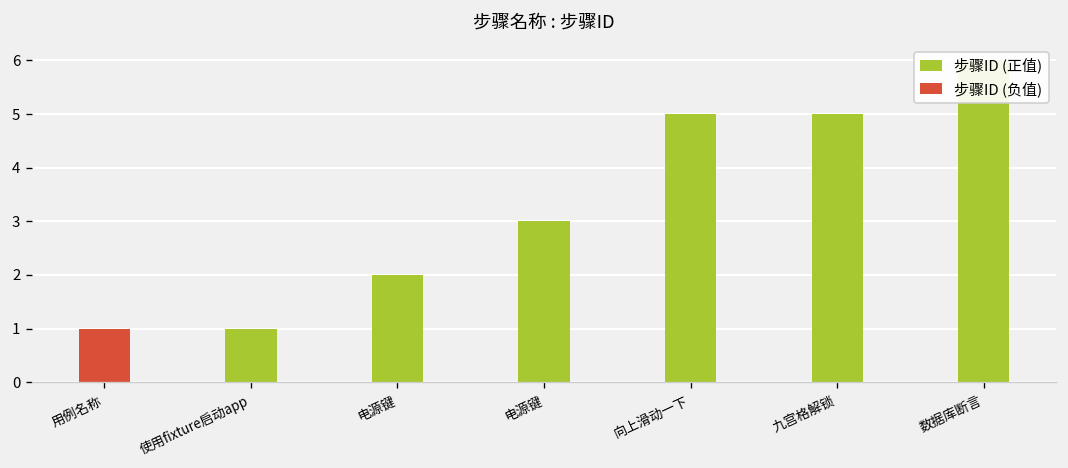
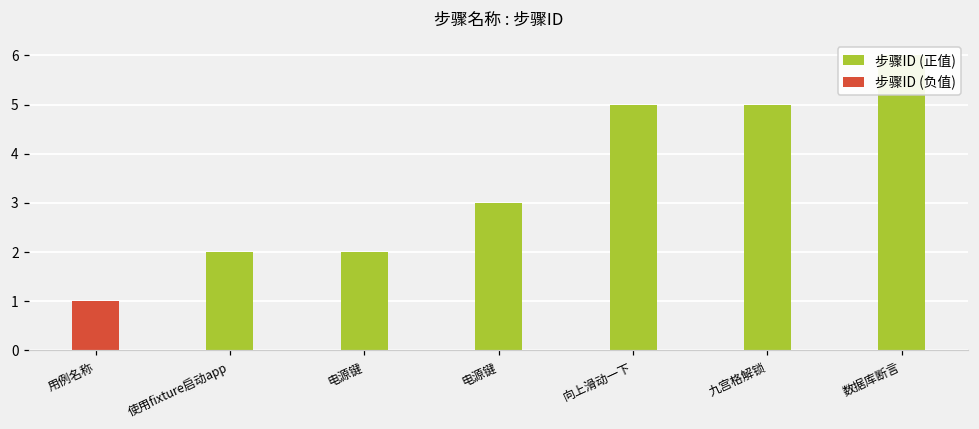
  {
    "步骤ID (正值)": {
      "用例名称": 0,
-     "使用fixture启动app": 1,
+     "使用fixture启动app": 2,
      "向上滑动一下": 5,
      "九宫格解锁": 5
    },
    "步骤ID (负值)": {
      "用例名称": 1,
      "使用fixture启动app": 0,
      "向上滑动一下": 0,
      "九宫格解锁": 0,
      "数据库断言": 0
    }
  }
